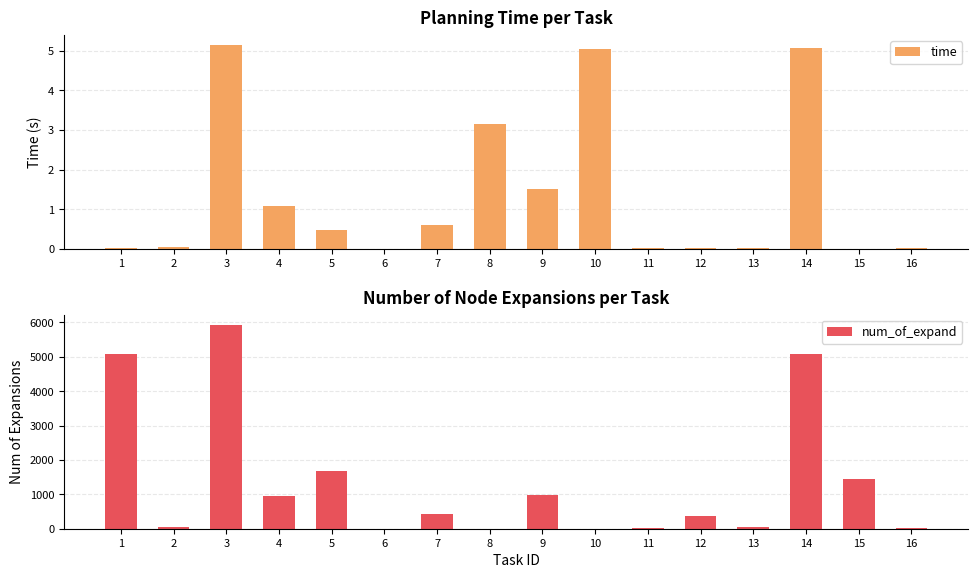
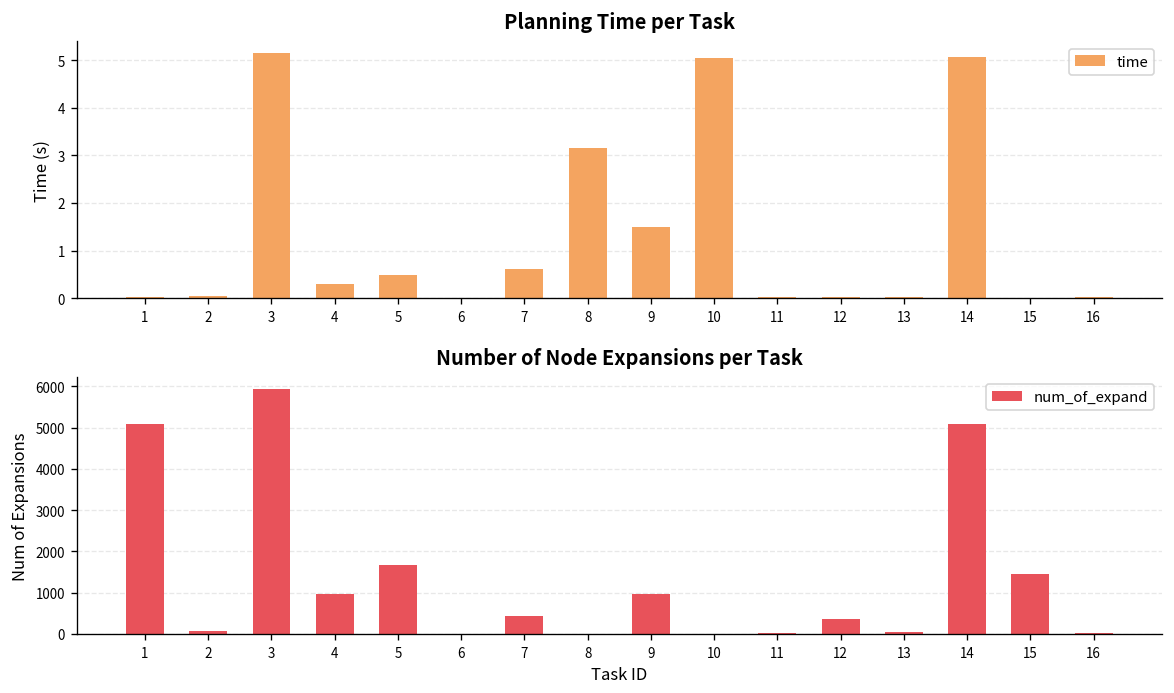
  {
    "Planning Time per Task": {
      "3": 5.1,
-     "4": 1.1,
+     "4": 0.3,
      "5": 0.5,
      "7": 0.6,
      "8": 3.2,
      "9": 1.5,
      "10": 5.0,
      "14": 5.1
    },
    "Number of Node Expansions per Task": {
      "1": 5100,
      "3": 5900,
      "4": 1000,
      "5": 1700,
      "7": 400,
      "9": 1000,
      "12": 400,
      "14": 5100,
      "15": 1400
    }
  }
